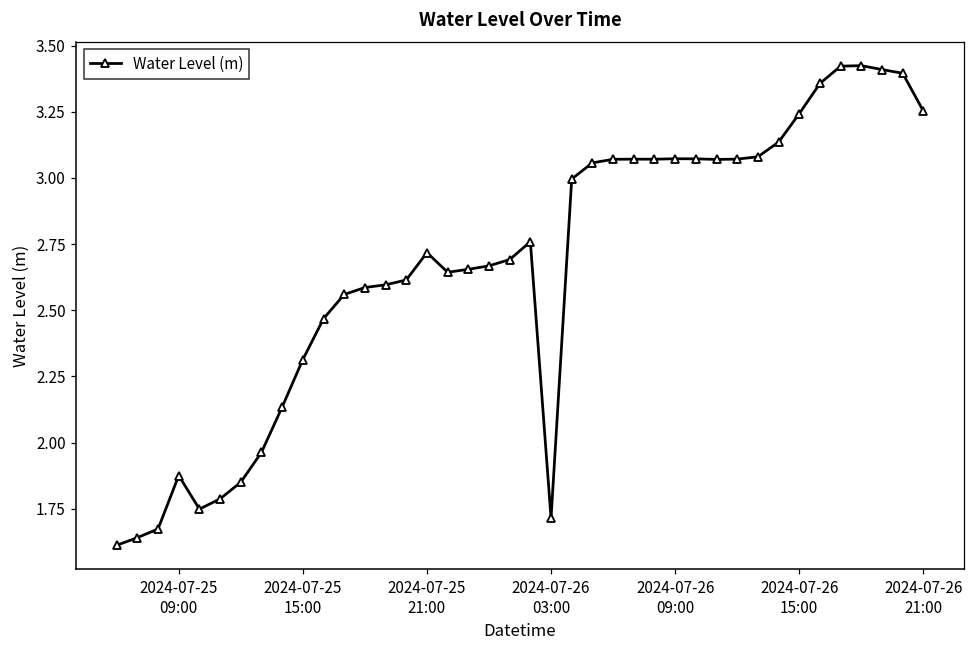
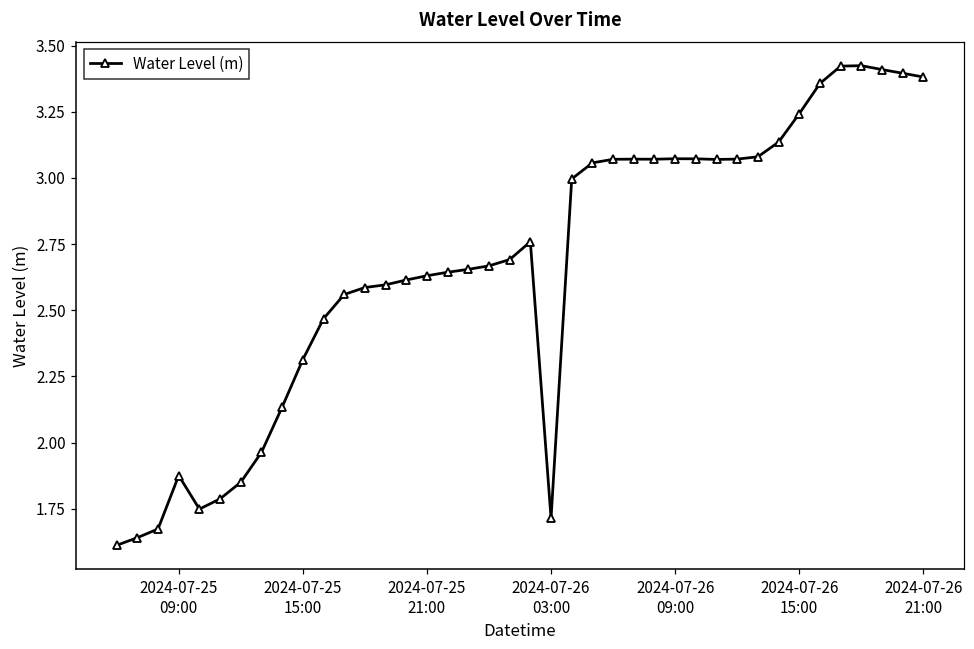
  {
    "2024-07-25 09:00": 1.88,
    "2024-07-25 15:00": 2.31,
-   "2024-07-25 21:00": 2.72,
+   "2024-07-25 21:00": 2.63,
    "2024-07-26 03:00": 1.71,
    "2024-07-26 09:00": 3.07,
    "2024-07-26 15:00": 3.24,
-   "2024-07-26 21:00": 3.25
+   "2024-07-26 21:00": 3.38
  }
